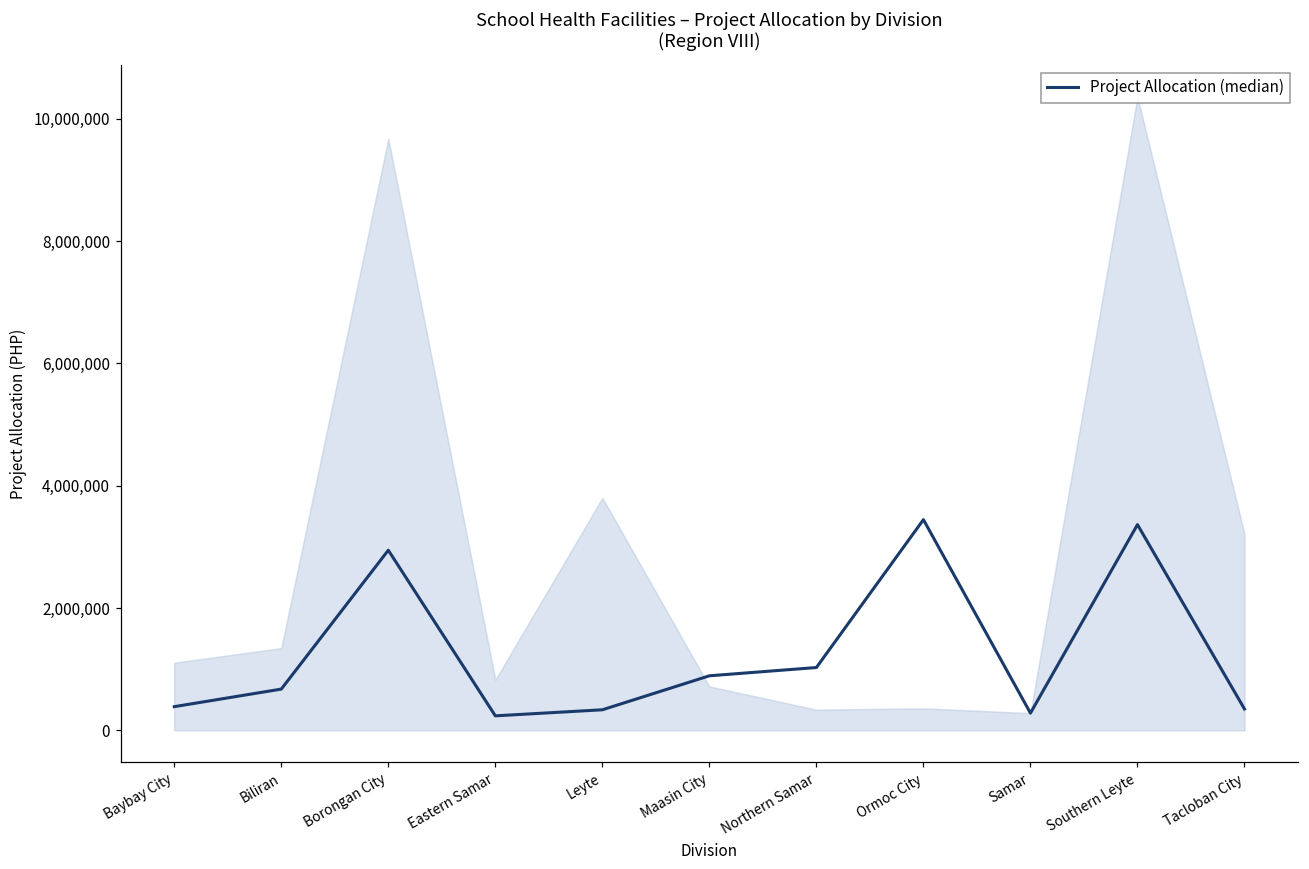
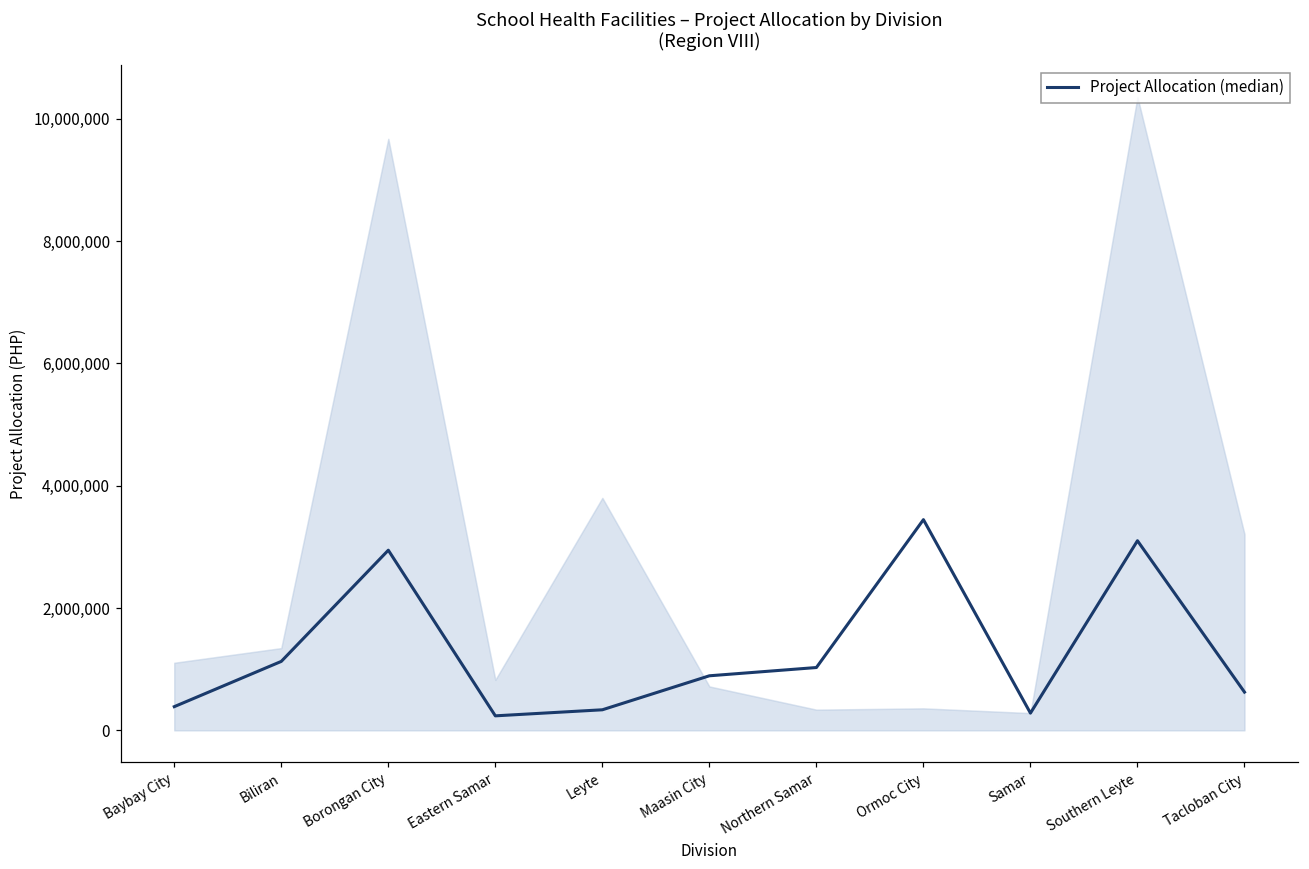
  {
    "Project Allocation (median)": {
      "Baybay City": "400,000",
-     "Biliran": "700,000",
+     "Biliran": "1,100,000",
      "Borongan City": "2,900,000",
      "Eastern Samar": "200,000",
      "Leyte": "300,000",
      "Maasin City": "900,000",
      "Northern Samar": "1,000,000",
      "Ormoc City": "3,400,000",
-     "Southern Leyte": "3,400,000",
-     "Tacloban City": "300,000"
+     "Southern Leyte": "3,100,000",
+     "Tacloban City": "600,000"
    }
  }
